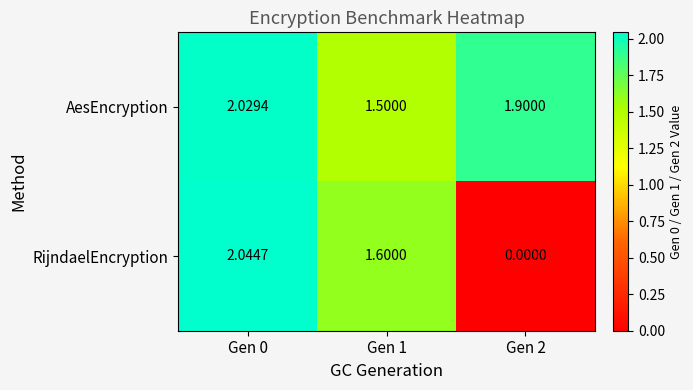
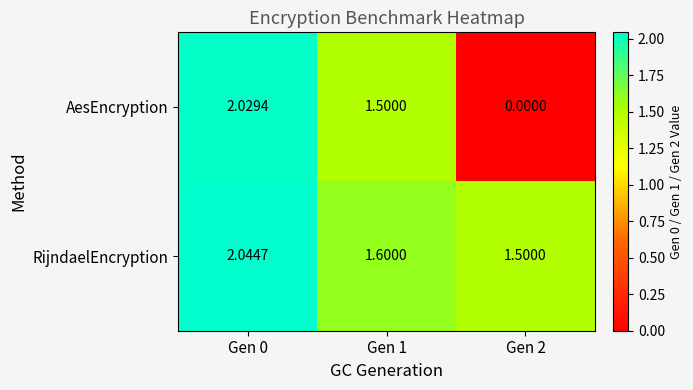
  {
    "AesEncryption": {
      "Gen 0": 2.0294,
      "Gen 1": 1.5000,
-     "Gen 2": 1.9000
+     "Gen 2": 0.0000
    },
    "RijndaelEncryption": {
      "Gen 0": 2.0447,
      "Gen 1": 1.6000,
-     "Gen 2": 0.0000
+     "Gen 2": 1.5000
    }
  }
